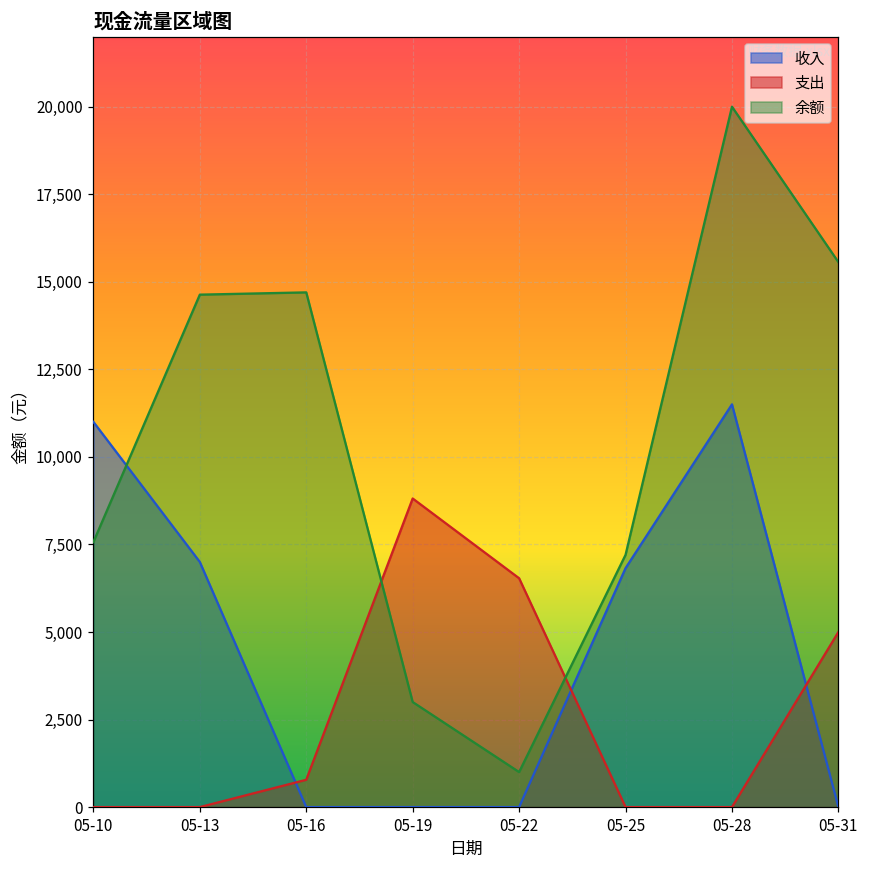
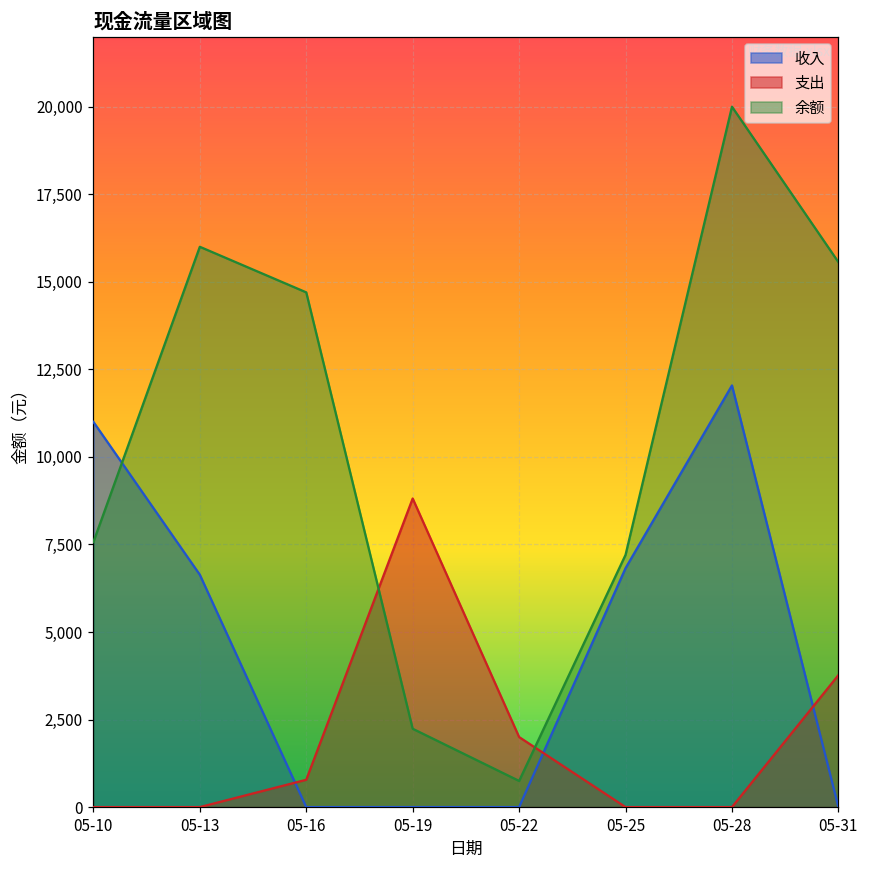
  {
    "收入": {
      "05-10": "11,000",
-     "05-13": "7,000",
+     "05-13": "6,600",
      "05-16": "0",
      "05-19": "0",
      "05-22": "0",
      "05-25": "6,800",
-     "05-28": "11,500",
+     "05-28": "12,000",
      "05-31": "0"
    },
    "支出": {
      "05-10": "0",
      "05-13": "0",
      "05-16": "800",
      "05-19": "8,800",
-     "05-22": "6,500",
+     "05-22": "2,000",
      "05-25": "0",
      "05-28": "0",
-     "05-31": "5,000"
+     "05-31": "3,800"
    },
    "余额": {
      "05-10": "7,600",
-     "05-13": "14,600",
+     "05-13": "16,000",
      "05-16": "14,700",
-     "05-19": "3,000",
-     "05-22": "1,000",
+     "05-19": "2,200",
+     "05-22": "700",
      "05-25": "7,200",
      "05-28": "20,000",
      "05-31": "15,600"
    }
  }
